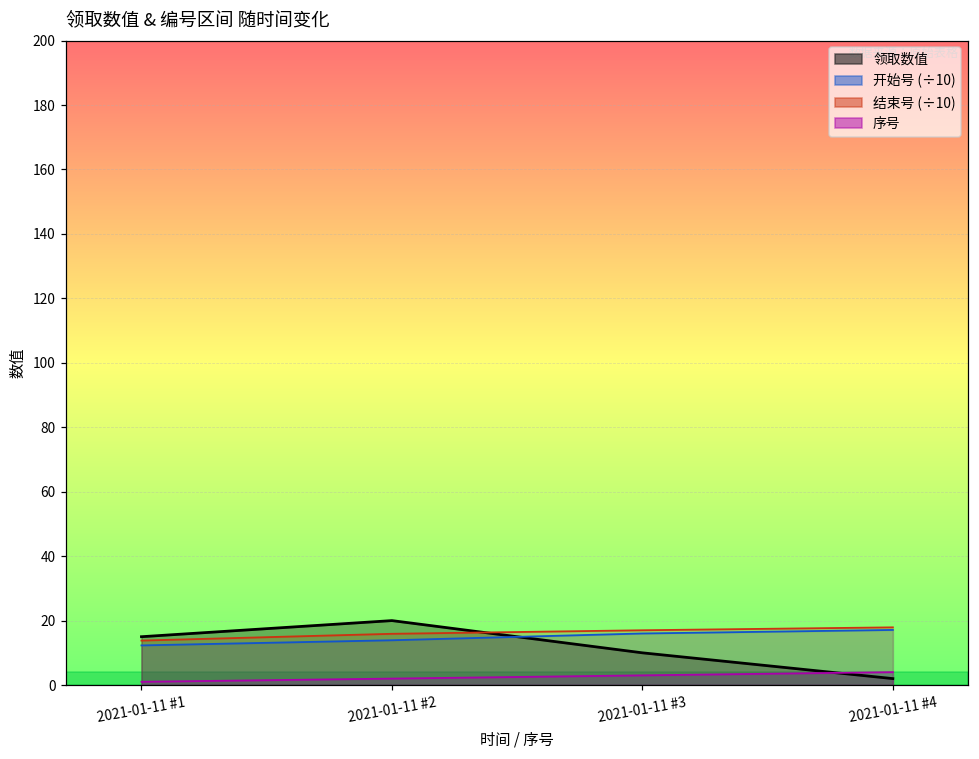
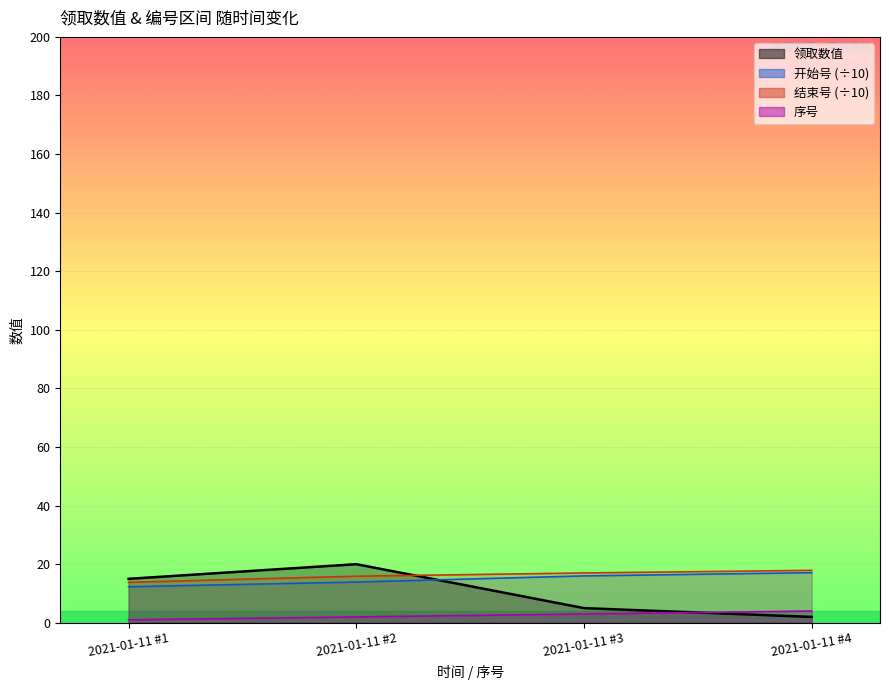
  {
    "领取数值": {
      "2021-01-11 #1": 15,
      "2021-01-11 #2": 20,
-     "2021-01-11 #3": 10,
+     "2021-01-11 #3": 5,
      "2021-01-11 #4": 2
    }
  }
